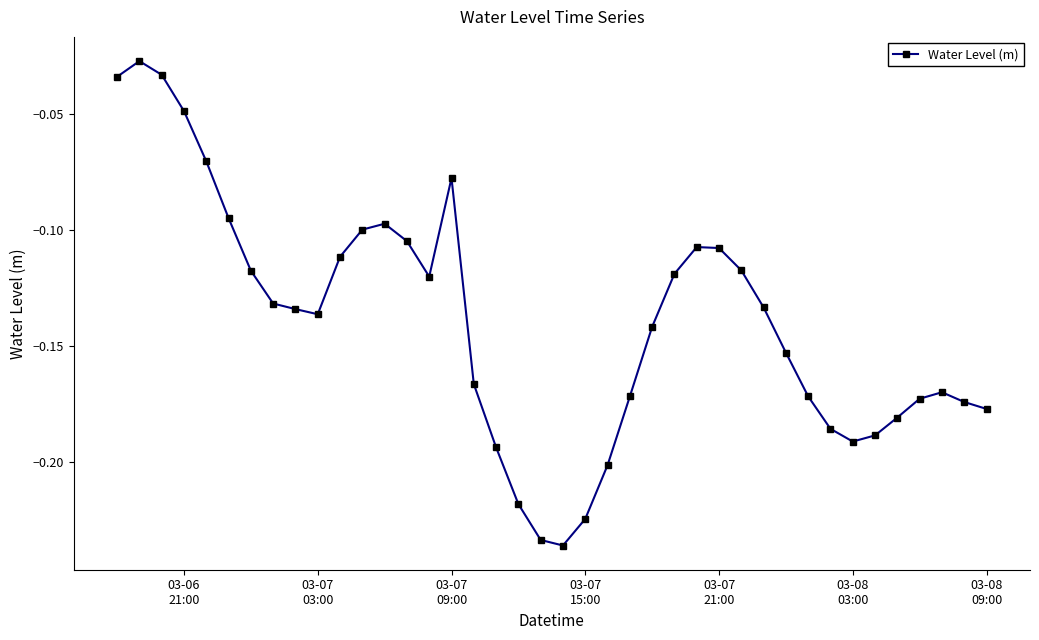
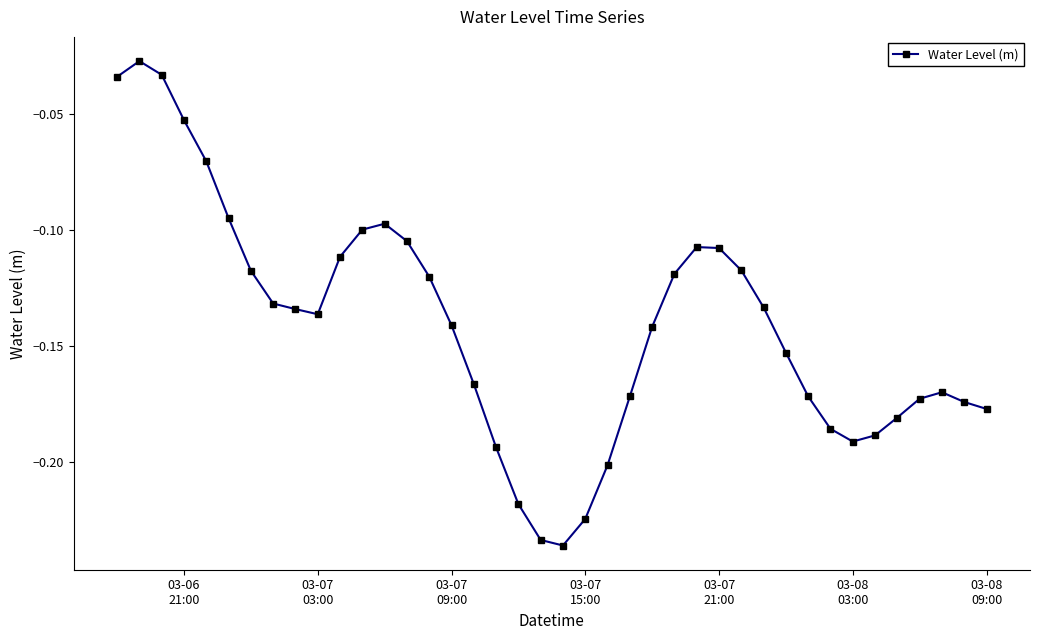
  {
-   "03-06 21:00": -0.049,
+   "03-06 21:00": -0.053,
    "03-07 03:00": -0.136,
-   "03-07 09:00": -0.078,
+   "03-07 09:00": -0.141,
    "03-07 15:00": -0.225,
    "03-07 21:00": -0.108,
    "03-08 03:00": -0.191,
    "03-08 09:00": -0.177
  }
